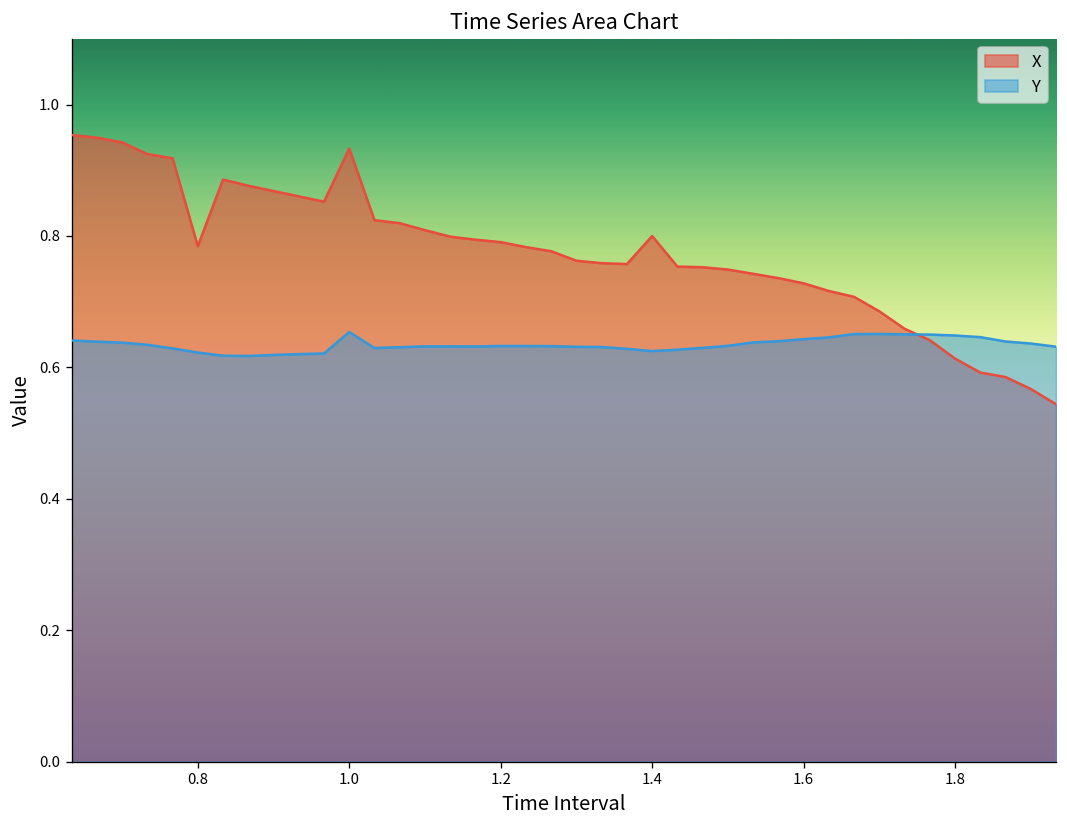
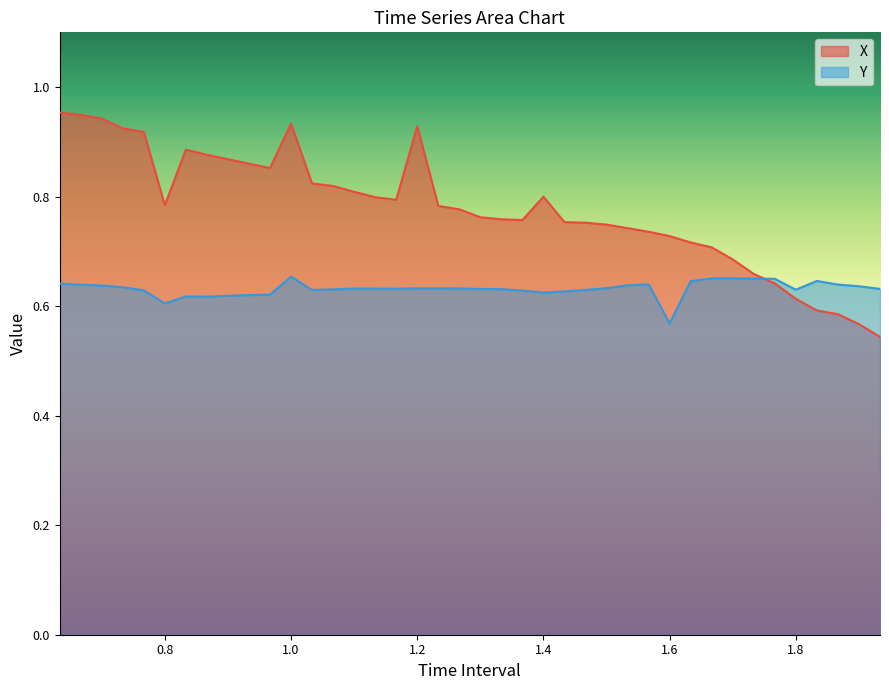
  {
    "X": {
      "0.8": 0.78,
      "1.0": 0.93,
-     "1.2": 0.79,
+     "1.2": 0.93,
      "1.4": 0.80,
      "1.6": 0.73,
      "1.8": 0.61
    },
    "Y": {
-     "0.8": 0.62,
+     "0.8": 0.60,
      "1.0": 0.65,
      "1.2": 0.63,
      "1.4": 0.62,
-     "1.6": 0.64,
-     "1.8": 0.65
+     "1.6": 0.57,
+     "1.8": 0.63
    }
  }
